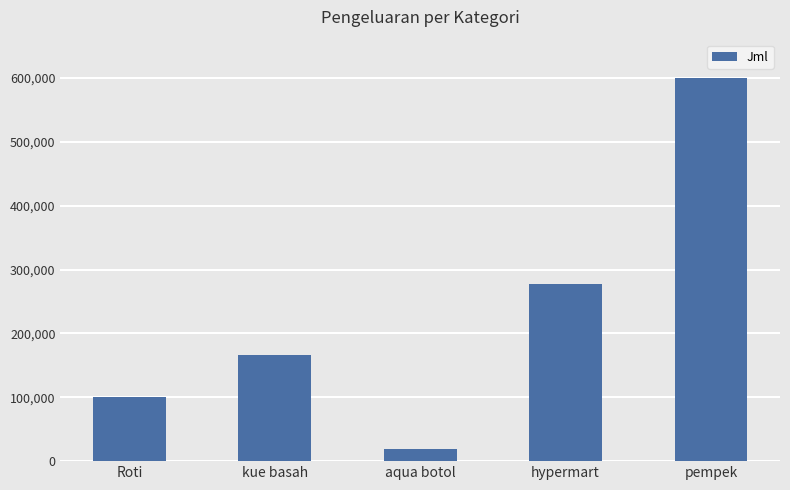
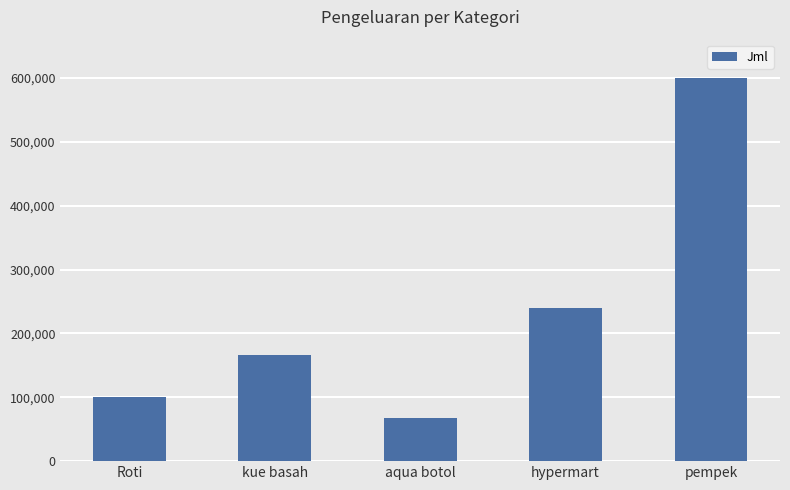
  {
    "Roti": "100,000",
    "kue basah": "170,000",
-   "aqua botol": "20,000",
-   "hypermart": "280,000",
+   "aqua botol": "70,000",
+   "hypermart": "240,000",
    "pempek": "600,000"
  }
